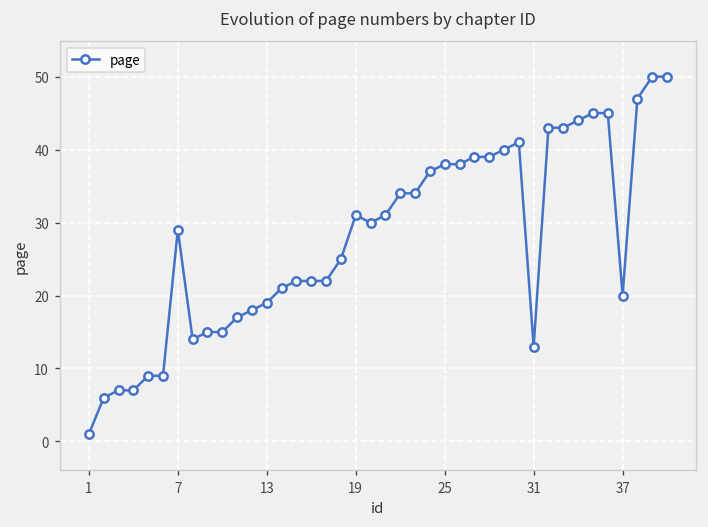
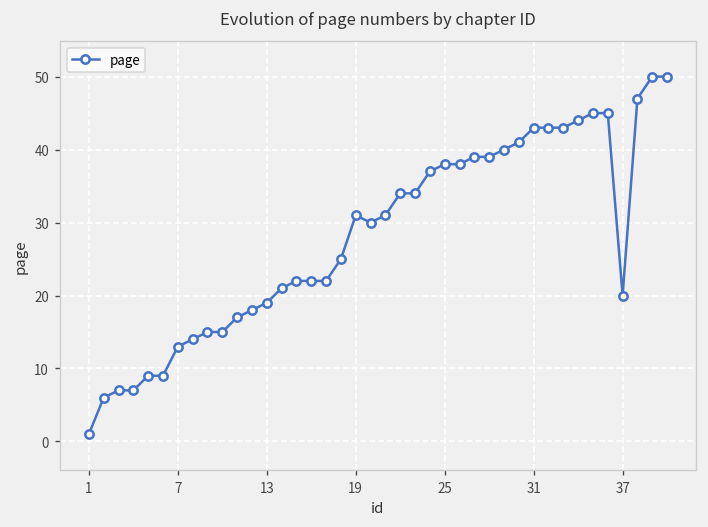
  {
    "1": 1,
-   "7": 29,
+   "7": 13,
    "13": 19,
    "19": 31,
    "25": 38,
-   "31": 13,
+   "31": 43,
    "37": 20
  }
